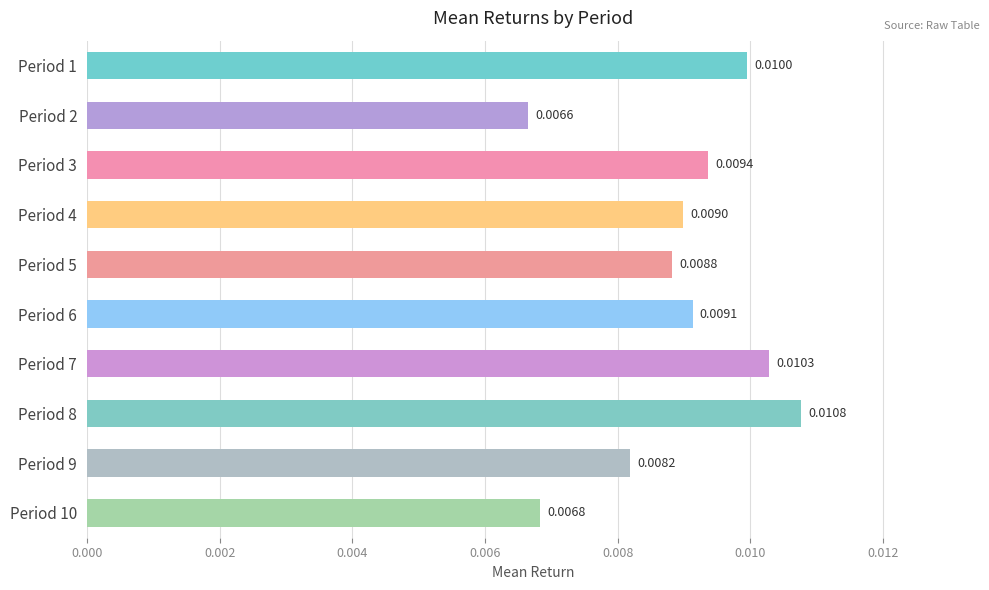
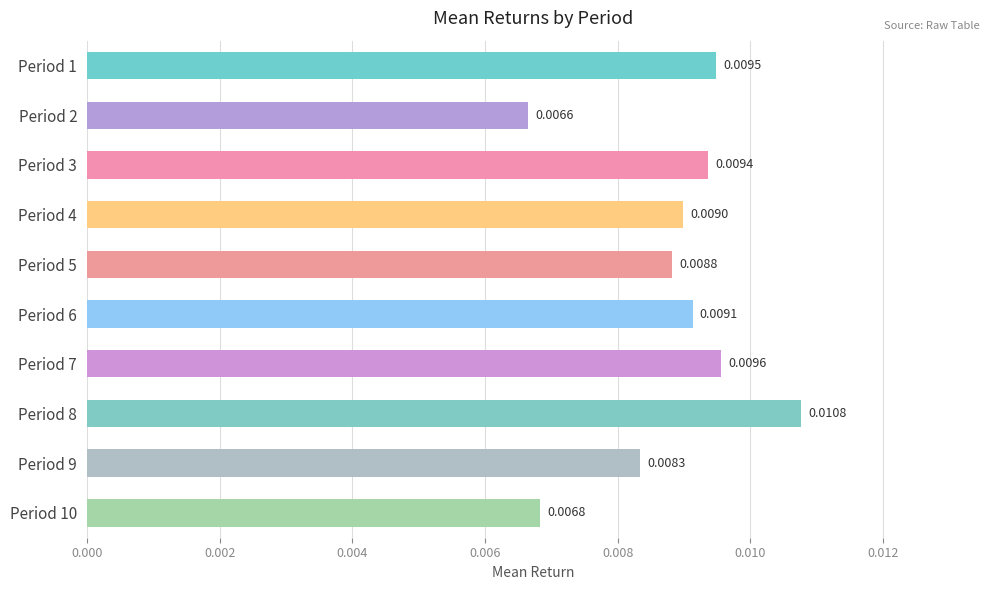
  {
-   "Period 1": 0.0100,
+   "Period 1": 0.0095,
    "Period 2": 0.0066,
    "Period 3": 0.0094,
    "Period 4": 0.0090,
    "Period 5": 0.0088,
    "Period 6": 0.0091,
-   "Period 7": 0.0103,
+   "Period 7": 0.0096,
    "Period 8": 0.0108,
-   "Period 9": 0.0082,
+   "Period 9": 0.0083,
    "Period 10": 0.0068
  }
